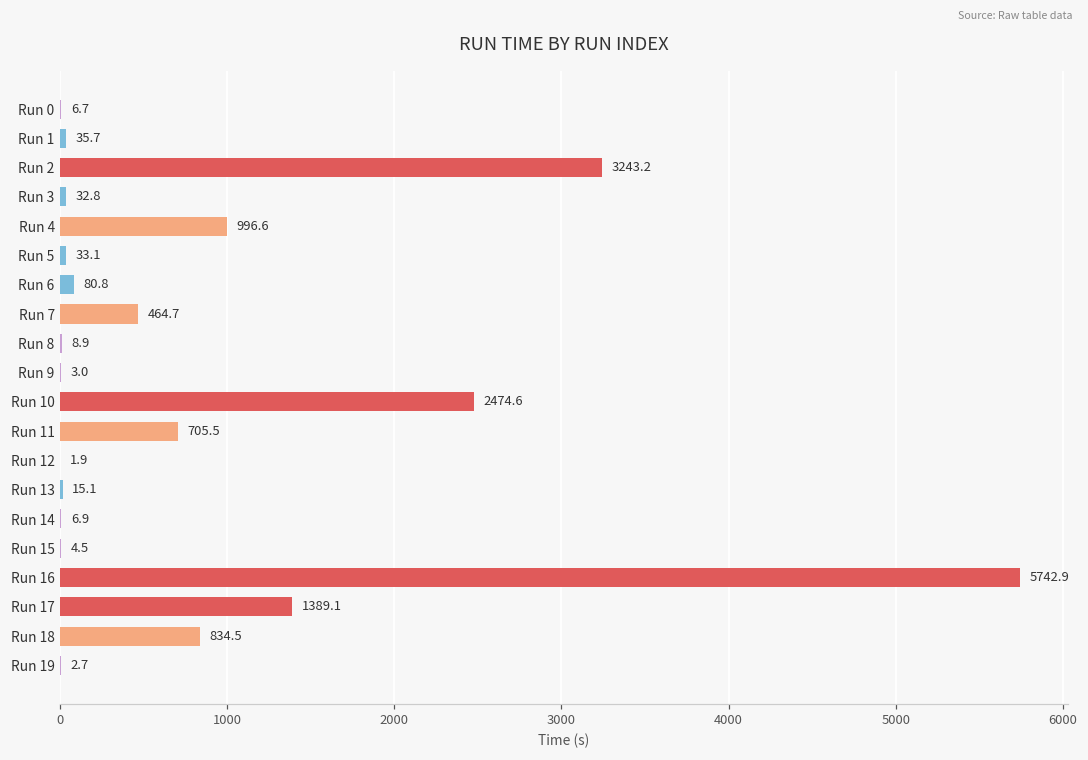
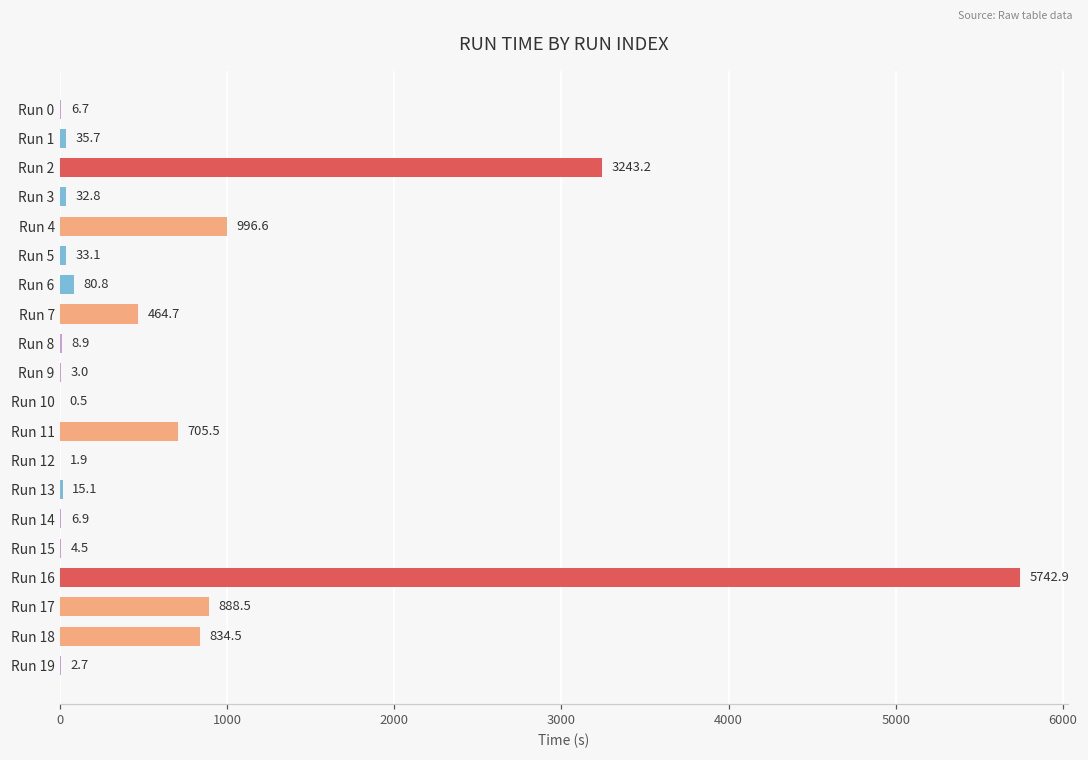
  {
    "Run 0": 6.7,
    "Run 1": 35.7,
    "Run 2": 3243.2,
    "Run 3": 32.8,
    "Run 4": 996.6,
    "Run 5": 33.1,
    "Run 6": 80.8,
    "Run 7": 464.7,
    "Run 8": 8.9,
    "Run 9": 3.0,
-   "Run 10": 2474.6,
+   "Run 10": 0.5,
    "Run 11": 705.5,
    "Run 12": 1.9,
    "Run 13": 15.1,
    "Run 14": 6.9,
    "Run 15": 4.5,
    "Run 16": 5742.9,
-   "Run 17": 1389.1,
+   "Run 17": 888.5,
    "Run 18": 834.5,
    "Run 19": 2.7
  }
